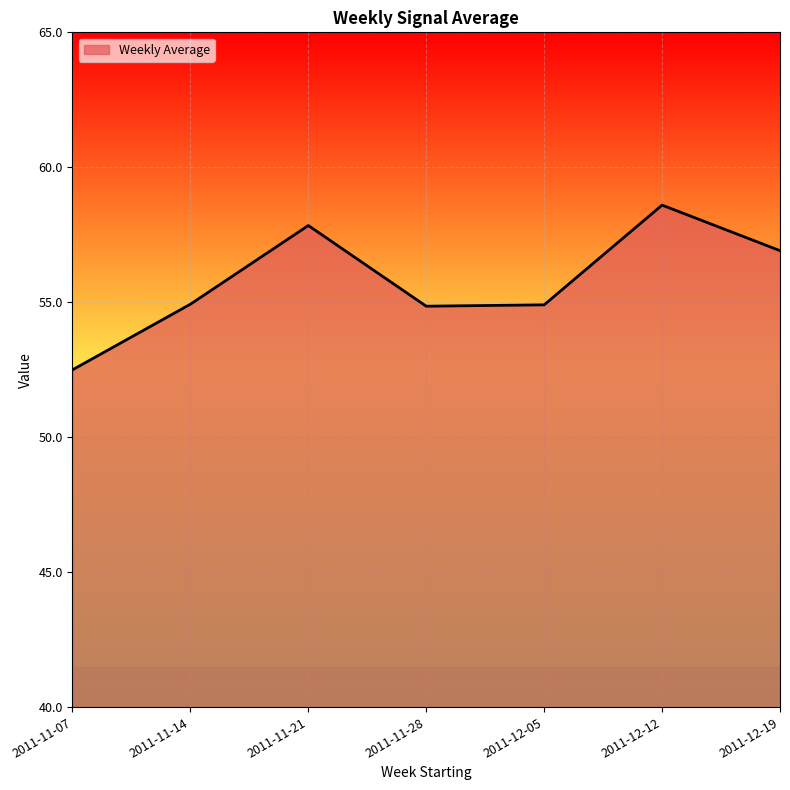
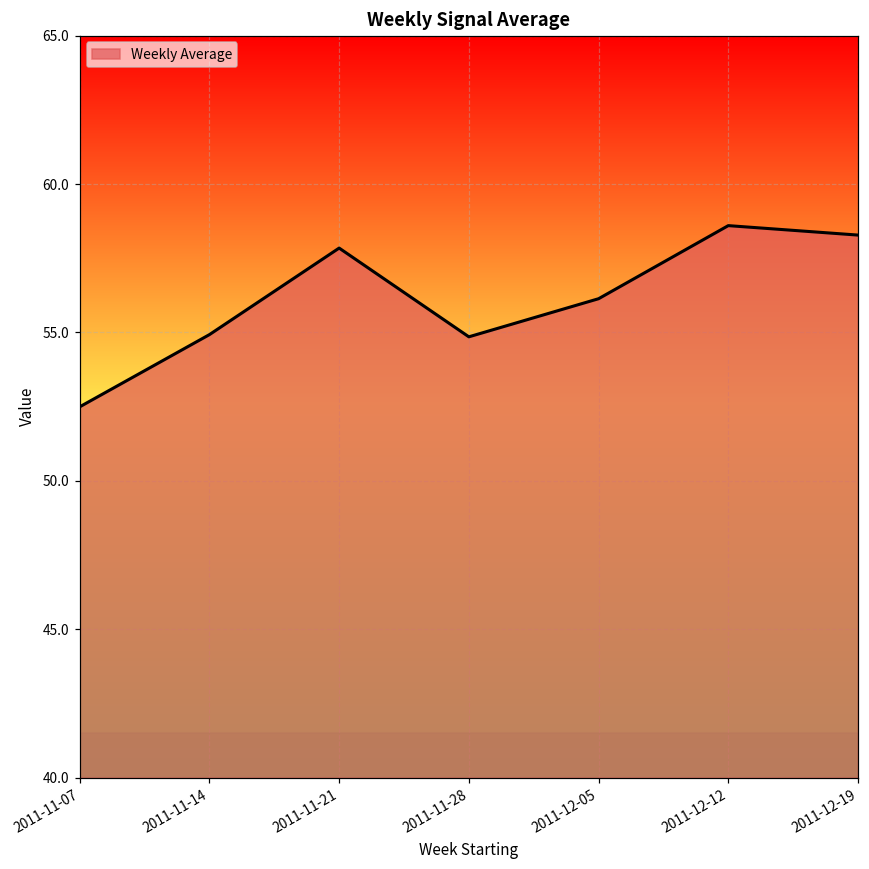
  {
    "2011-11-07": 52.5,
    "2011-11-14": 54.9,
    "2011-11-21": 57.8,
    "2011-11-28": 54.9,
-   "2011-12-05": 54.9,
+   "2011-12-05": 56.1,
    "2011-12-12": 58.6,
-   "2011-12-19": 56.9
+   "2011-12-19": 58.3
  }
